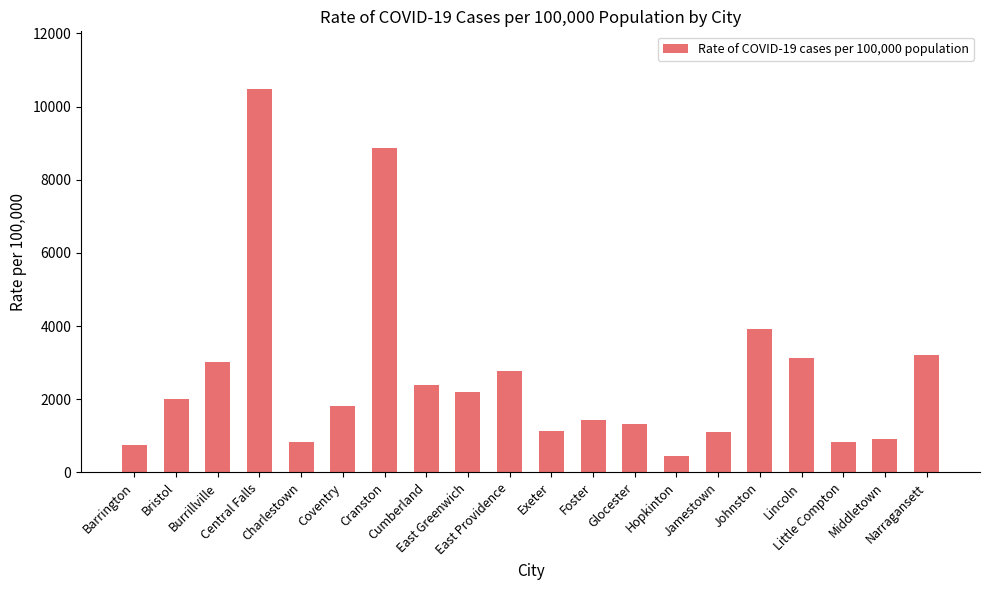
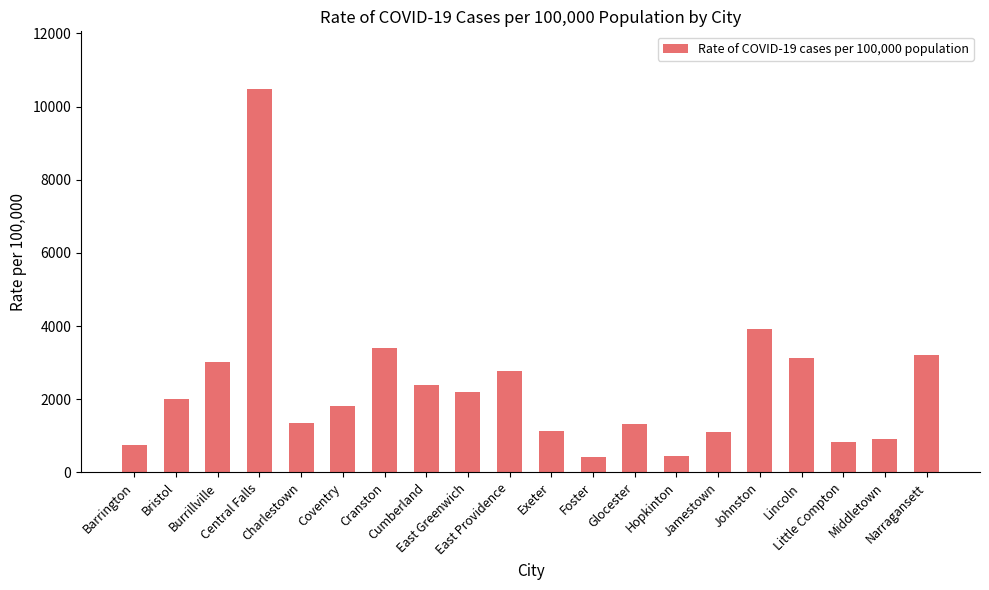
  {
    "Barrington": 800,
    "Bristol": 2000,
    "Burrillville": 3000,
    "Central Falls": 10500,
-   "Charlestown": 800,
+   "Charlestown": 1400,
    "Coventry": 1800,
-   "Cranston": 8900,
+   "Cranston": 3400,
    "Cumberland": 2400,
    "East Greenwich": 2200,
    "East Providence": 2800,
    "Exeter": 1100,
-   "Foster": 1400,
+   "Foster": 400,
    "Glocester": 1300,
    "Hopkinton": 400,
    "Jamestown": 1100,
    "Johnston": 3900,
    "Lincoln": 3100,
    "Little Compton": 800,
    "Middletown": 900,
    "Narragansett": 3200
  }
